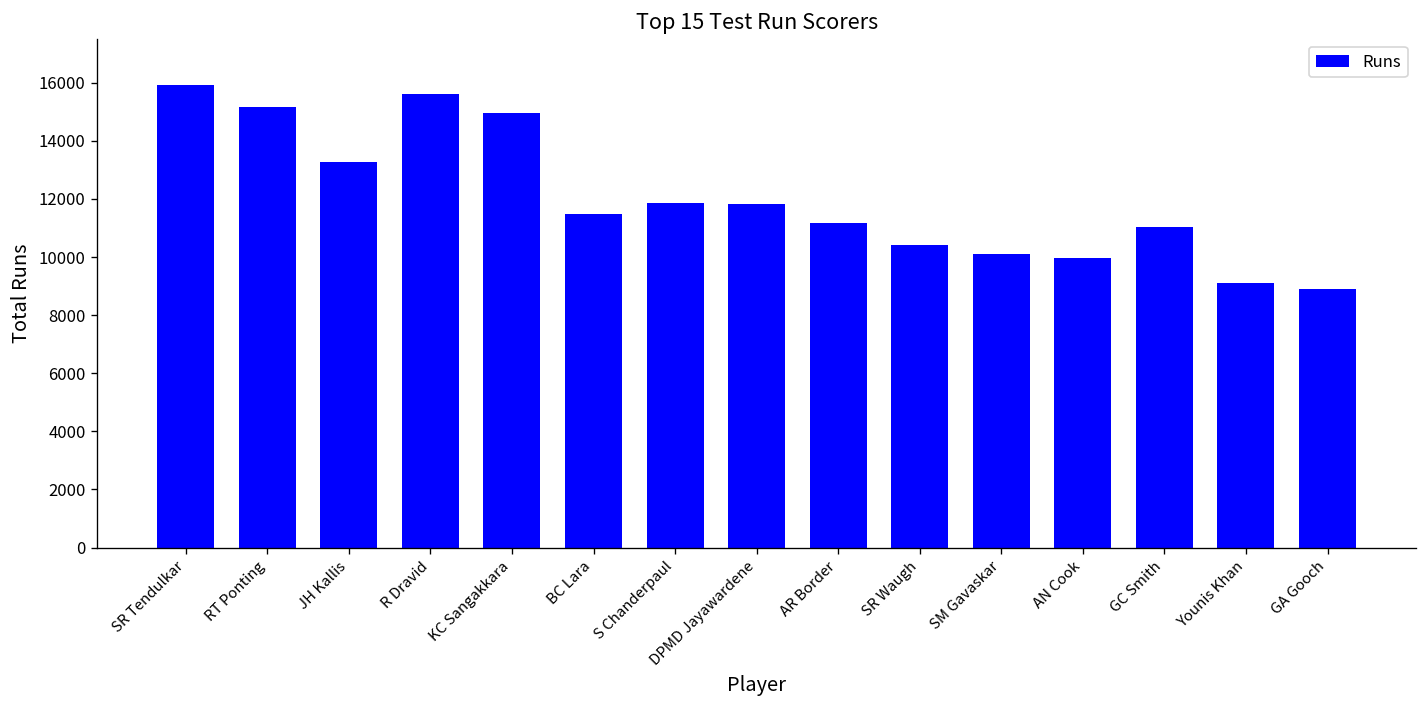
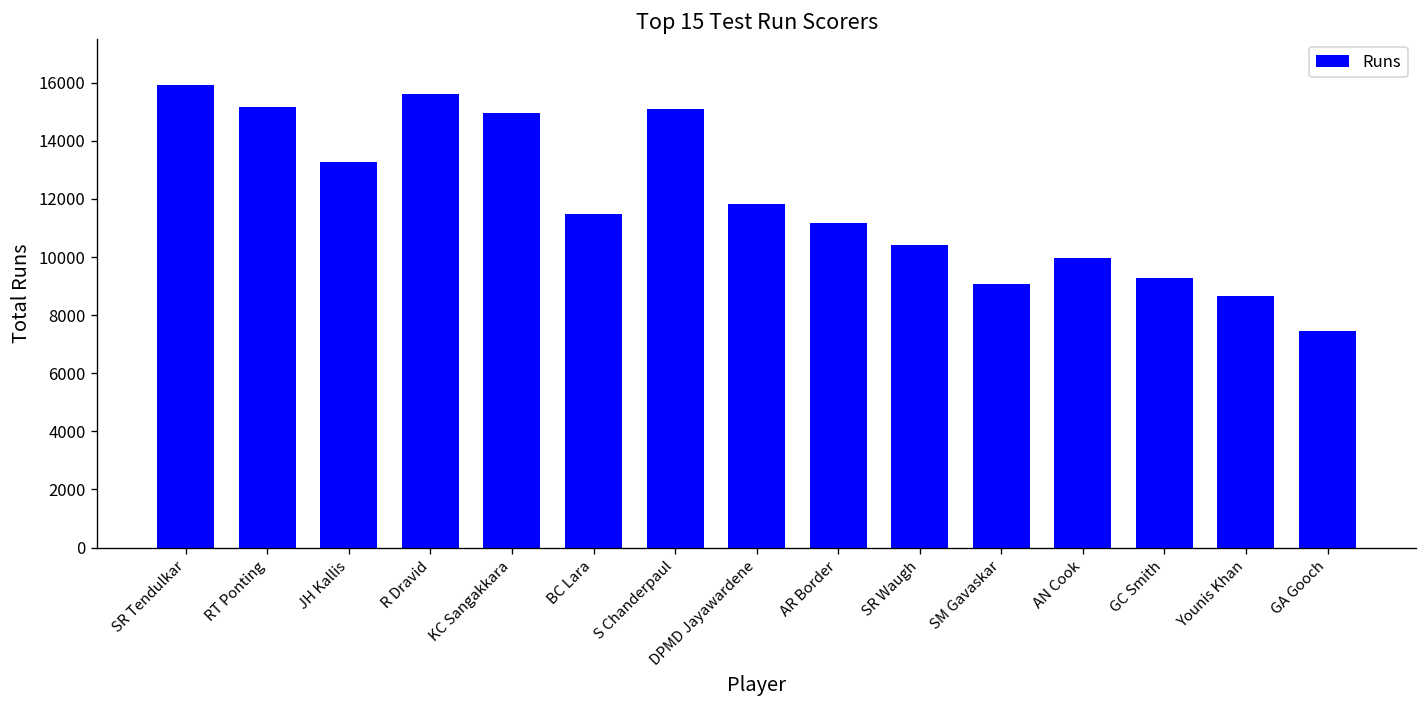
  {
    "SR Tendulkar": 15900,
    "RT Ponting": 15200,
    "JH Kallis": 13300,
    "R Dravid": 15600,
    "KC Sangakkara": 15000,
    "BC Lara": 11500,
-   "S Chanderpaul": 11900,
+   "S Chanderpaul": 15100,
    "DPMD Jayawardene": 11800,
    "AR Border": 11200,
    "SR Waugh": 10400,
-   "SM Gavaskar": 10100,
+   "SM Gavaskar": 9100,
    "AN Cook": 10000,
-   "GC Smith": 11000,
-   "Younis Khan": 9100,
-   "GA Gooch": 8900
+   "GC Smith": 9300,
+   "Younis Khan": 8600,
+   "GA Gooch": 7500
  }
